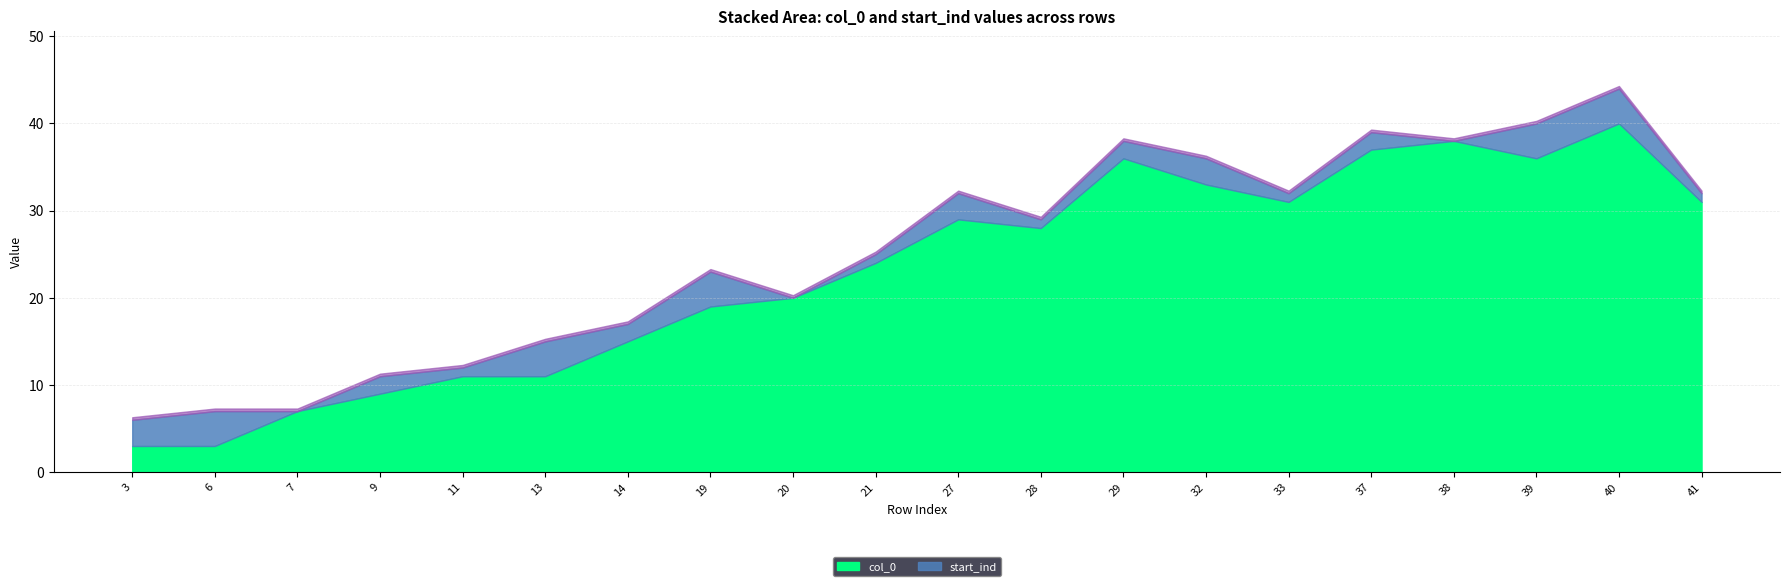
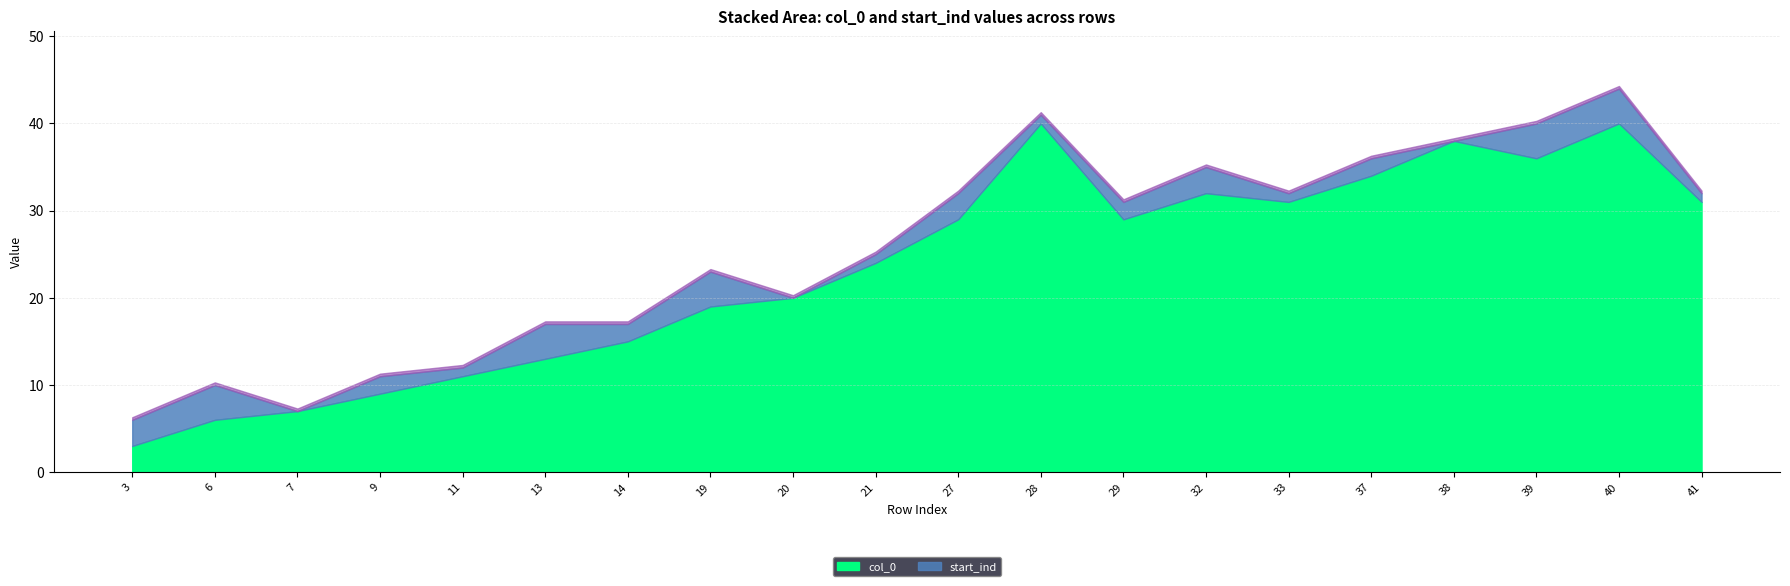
  {
    "col_0": {
      "3": 3,
-     "6": 3,
+     "6": 6,
      "9": 9,
      "11": 11,
-     "13": 11,
+     "13": 13,
      "14": 15,
      "19": 19,
      "21": 24,
      "27": 29,
-     "28": 28,
-     "29": 36,
-     "32": 33,
+     "28": 40,
+     "29": 29,
+     "32": 32,
      "33": 31,
-     "37": 37,
+     "37": 34,
      "39": 36,
      "40": 40,
      "41": 31
    },
    "start_ind": {
      "3": 3,
      "6": 4,
      "9": 2,
      "11": 1,
      "13": 4,
      "14": 2,
      "19": 4,
      "21": 1,
      "27": 3,
      "28": 1,
      "29": 2,
      "32": 3,
      "33": 1,
      "37": 2,
      "39": 4,
      "40": 4,
      "41": 1
    }
  }
